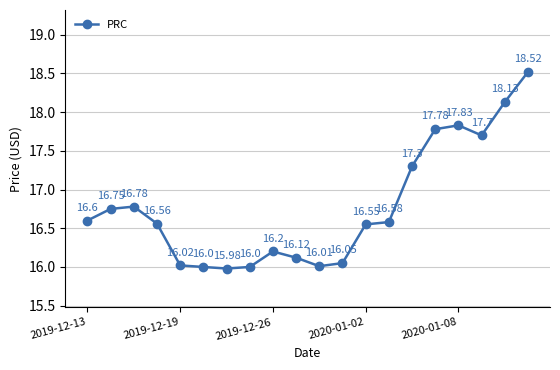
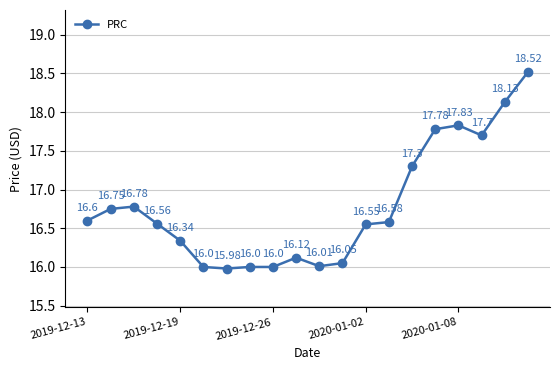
  {
    "2019-12-13": 16.6,
-   "2019-12-19": 16.02,
-   "2019-12-26": 16.2,
+   "2019-12-19": 16.34,
+   "2019-12-26": 16.0,
    "2020-01-02": 16.55,
    "2020-01-08": 17.83
  }
